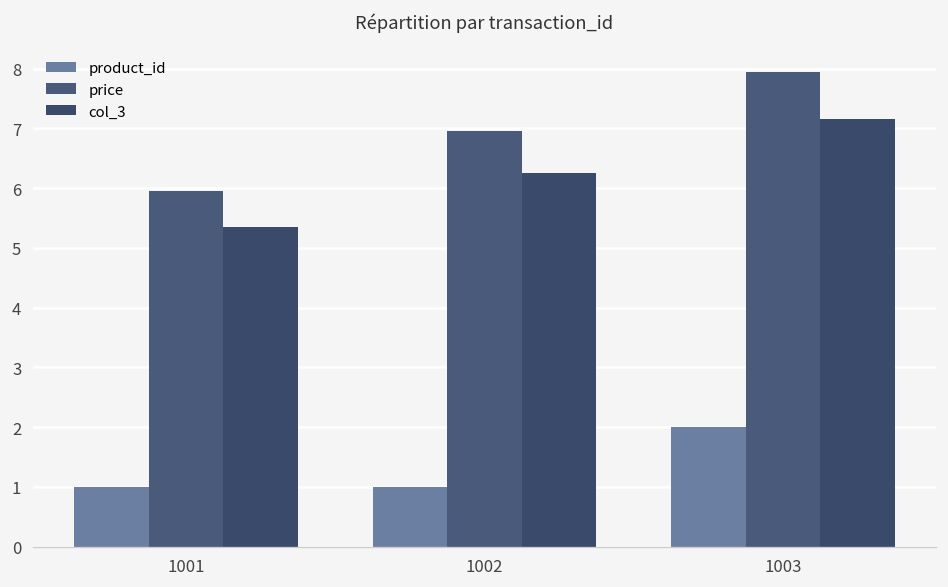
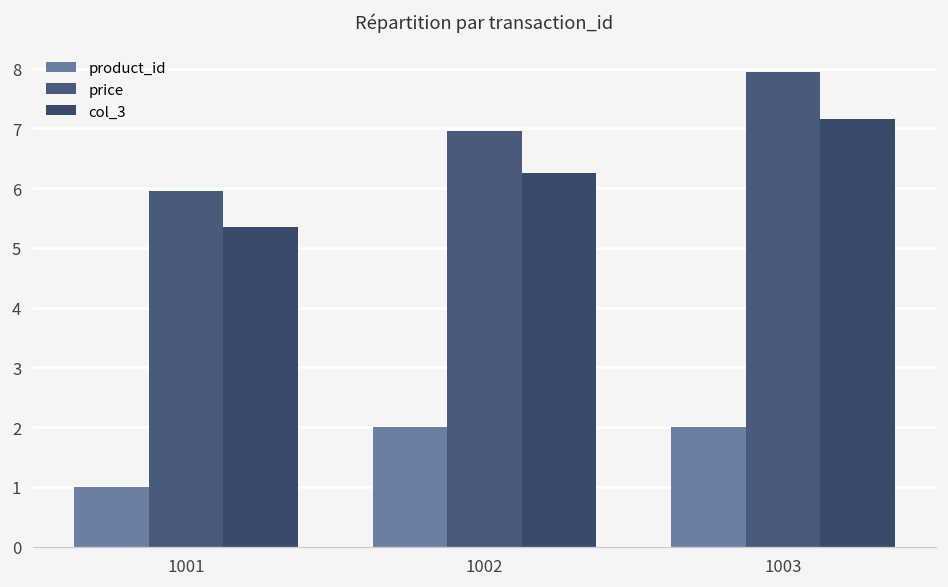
  {
    "product_id": {
      "1001": 1,
-     "1002": 1,
+     "1002": 2,
      "1003": 2
    }
  }
